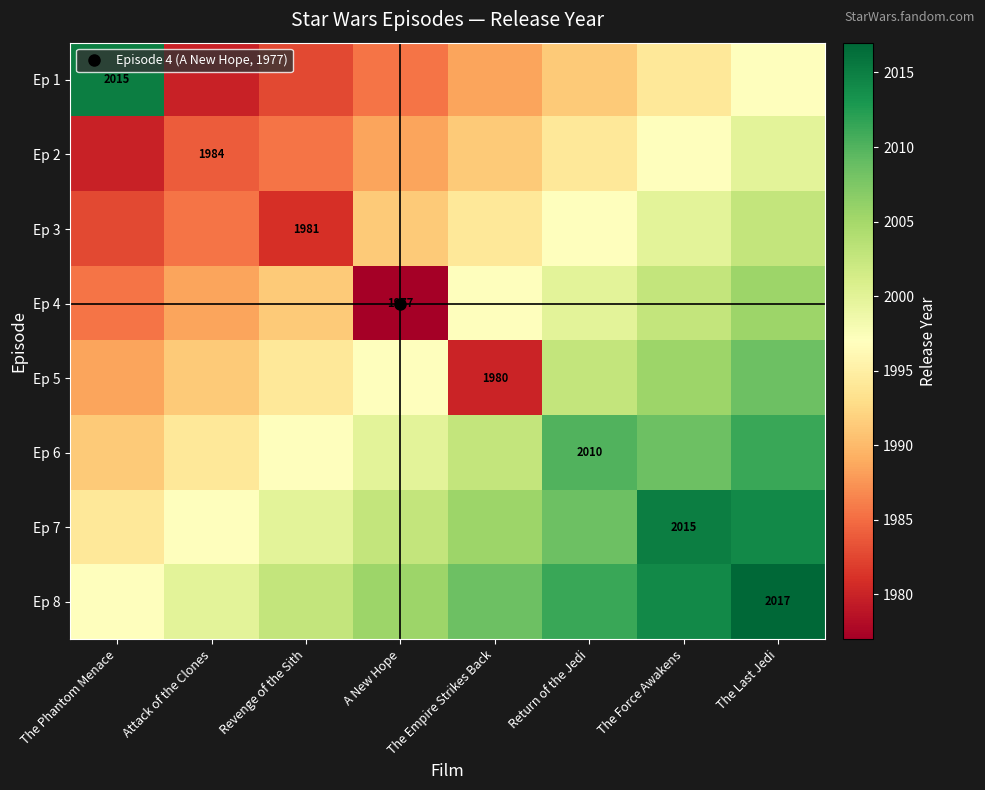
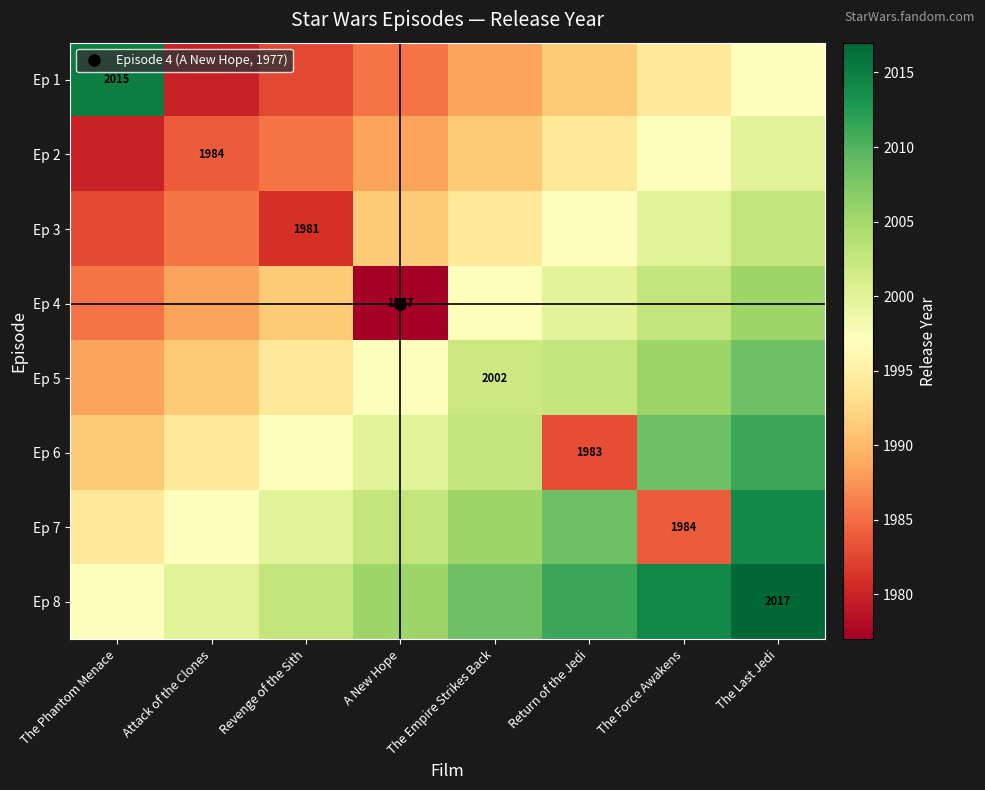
  {
    "Ep 1": {
      "The Phantom Menace": 2015
    },
    "Ep 2": {
      "Attack of the Clones": 1984
    },
    "Ep 3": {
      "Revenge of the Sith": 1981
    },
    "Ep 5": {
-     "The Empire Strikes Back": 1980
+     "The Empire Strikes Back": 2002
    },
    "Ep 6": {
-     "Return of the Jedi": 2010
+     "Return of the Jedi": 1983
    },
    "Ep 7": {
-     "The Force Awakens": 2015
+     "The Force Awakens": 1984
    },
    "Ep 8": {
      "The Last Jedi": 2017
    }
  }
